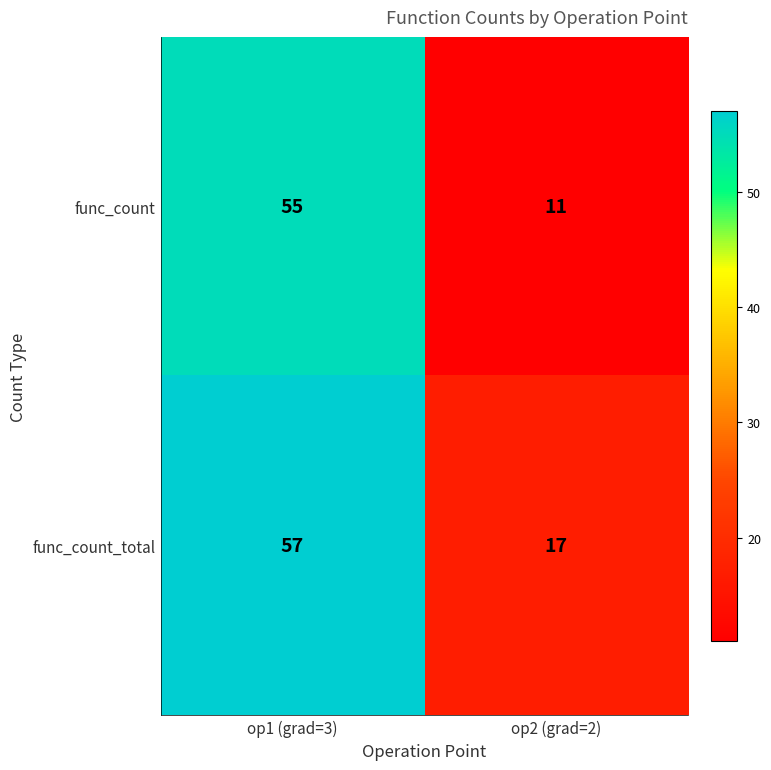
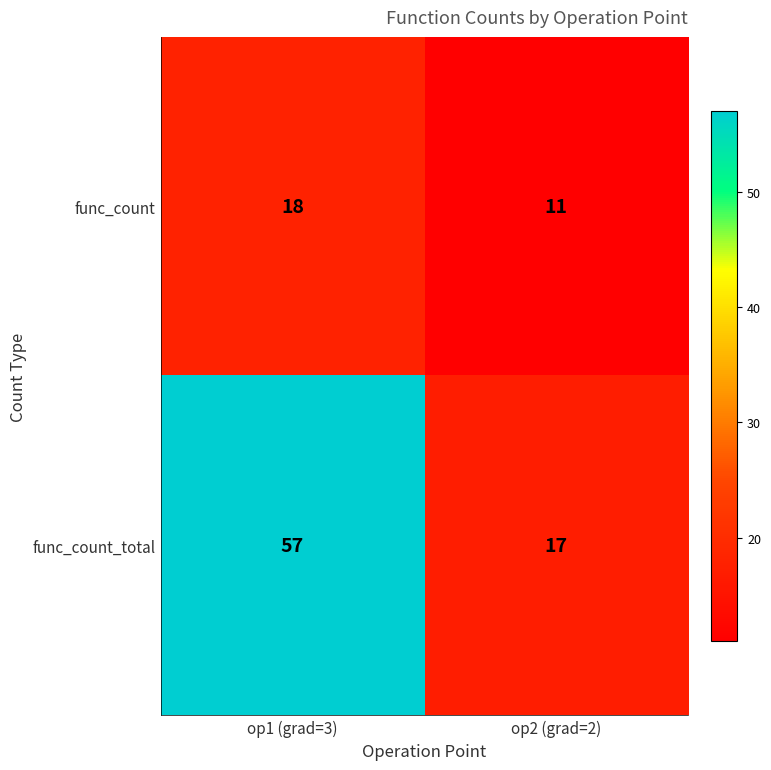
  {
    "func_count": {
-     "op1 (grad=3)": 55,
+     "op1 (grad=3)": 18,
      "op2 (grad=2)": 11
    },
    "func_count_total": {
      "op1 (grad=3)": 57,
      "op2 (grad=2)": 17
    }
  }
